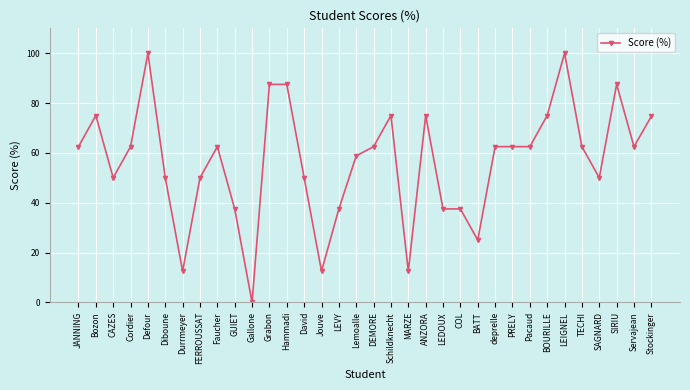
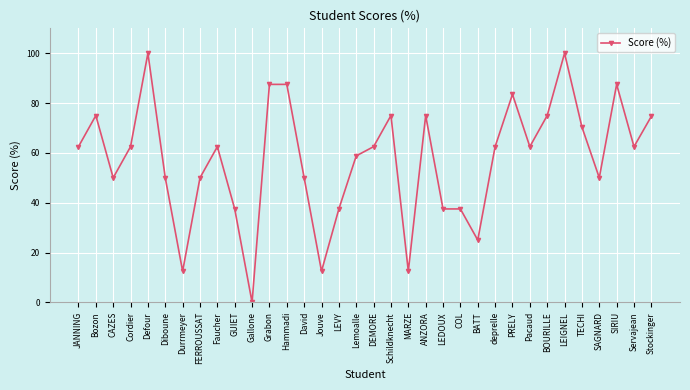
  {
    "JANNING": 63,
    "Bozon": 75,
    "CAZES": 50,
    "Cordier": 63,
    "Defour": 100,
    "Diboune": 50,
    "Durrmeyer": 13,
    "FERROUSSAT": 50,
    "Faucher": 63,
    "GUIET": 38,
    "Gallone": 0,
    "Grabon": 88,
    "Hammadi": 88,
    "David": 50,
    "Jouve": 13,
    "LEVY": 38,
    "Lemoalle": 59,
    "DEMORE": 63,
    "Schildknecht": 75,
    "MARZE": 13,
    "ANZORA": 75,
    "LEDOUX": 38,
    "COL": 38,
    "BATT": 25,
    "deprelle": 63,
-   "PRELY": 63,
+   "PRELY": 84,
    "Pacaud": 63,
    "BOURILLE": 75,
    "LEIGNEL": 100,
-   "TECHI": 63,
+   "TECHI": 70,
    "SAGNARD": 50,
    "SIRIU": 88,
    "Servajean": 63,
    "Stockinger": 75
  }
